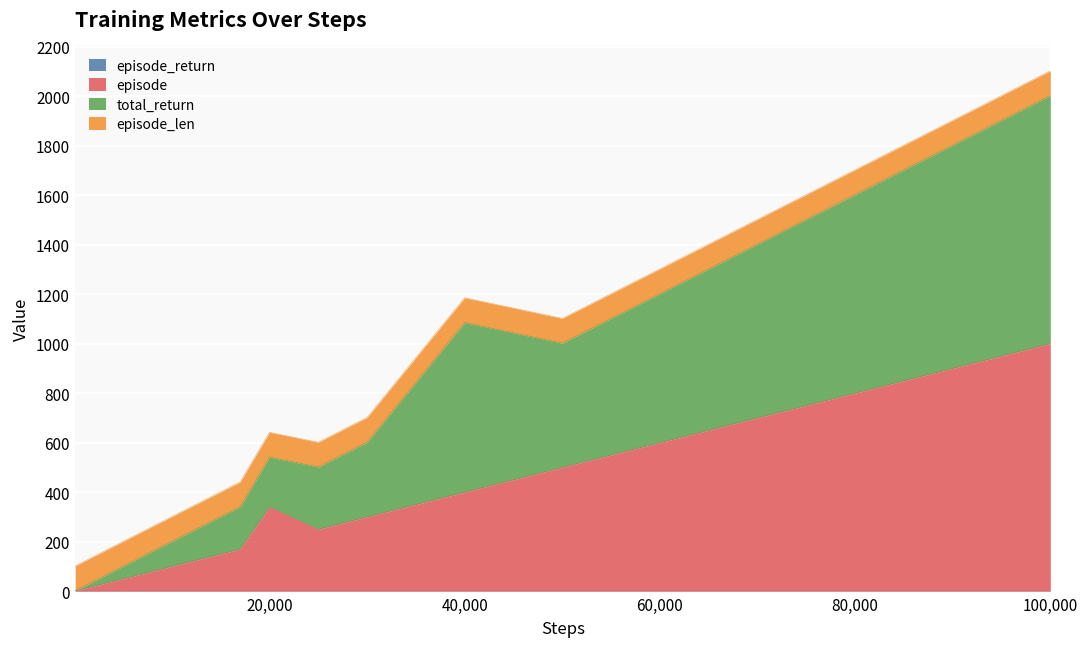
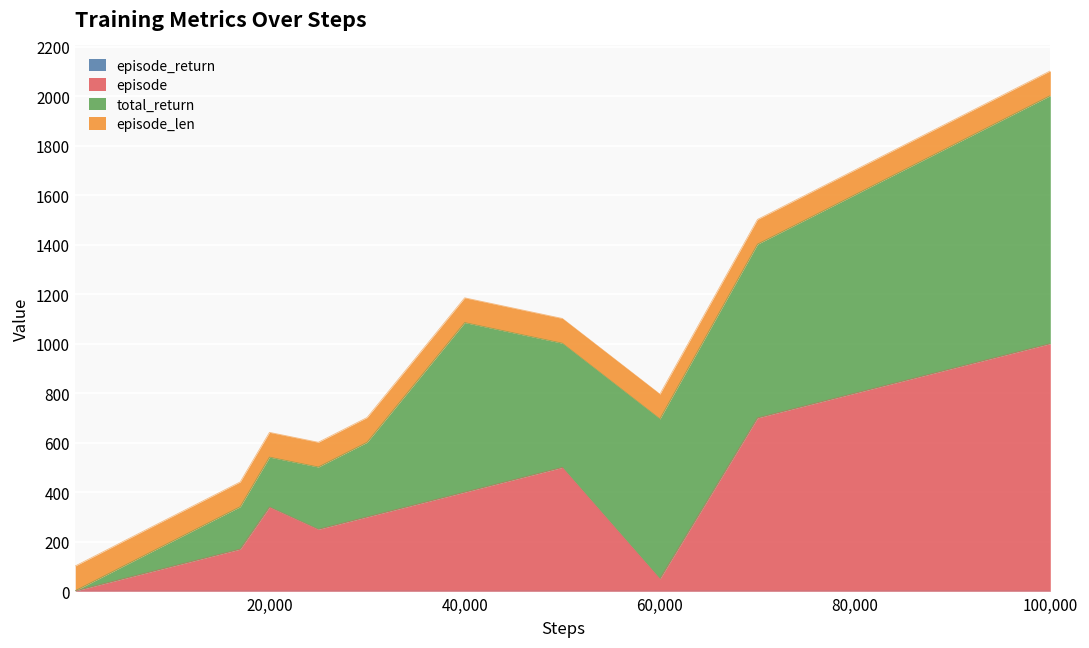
  {
    "episode_return": {
      "20,000": 0,
      "40,000": 0,
      "60,000": 0,
      "80,000": 0,
      "100,000": 0
    },
    "episode": {
      "20,000": 340,
      "40,000": 400,
-     "60,000": 600,
+     "60,000": 50,
      "80,000": 800,
      "100,000": 1000
    },
    "total_return": {
      "20,000": 200,
      "40,000": 690,
-     "60,000": 600,
+     "60,000": 650,
      "80,000": 800,
      "100,000": 1000
    },
    "episode_len": {
      "20,000": 100,
      "40,000": 100,
      "60,000": 100,
      "80,000": 100,
      "100,000": 100
    }
  }
